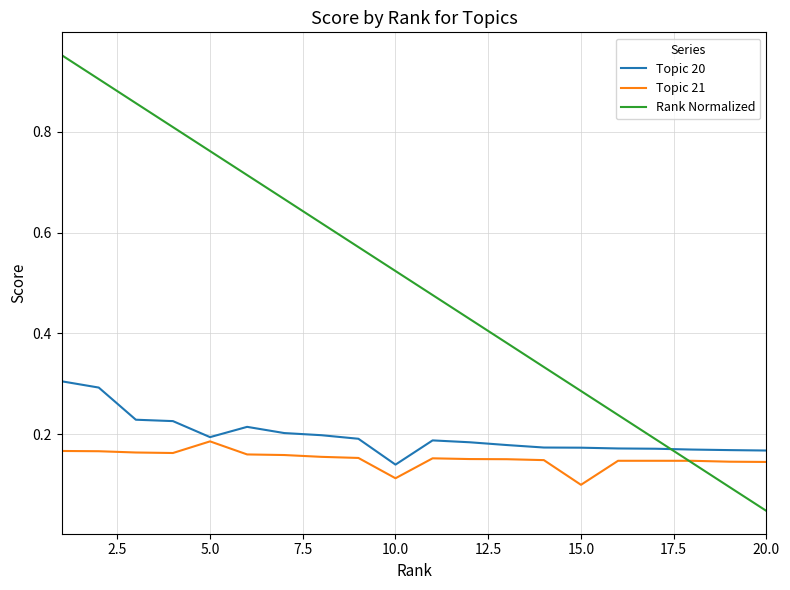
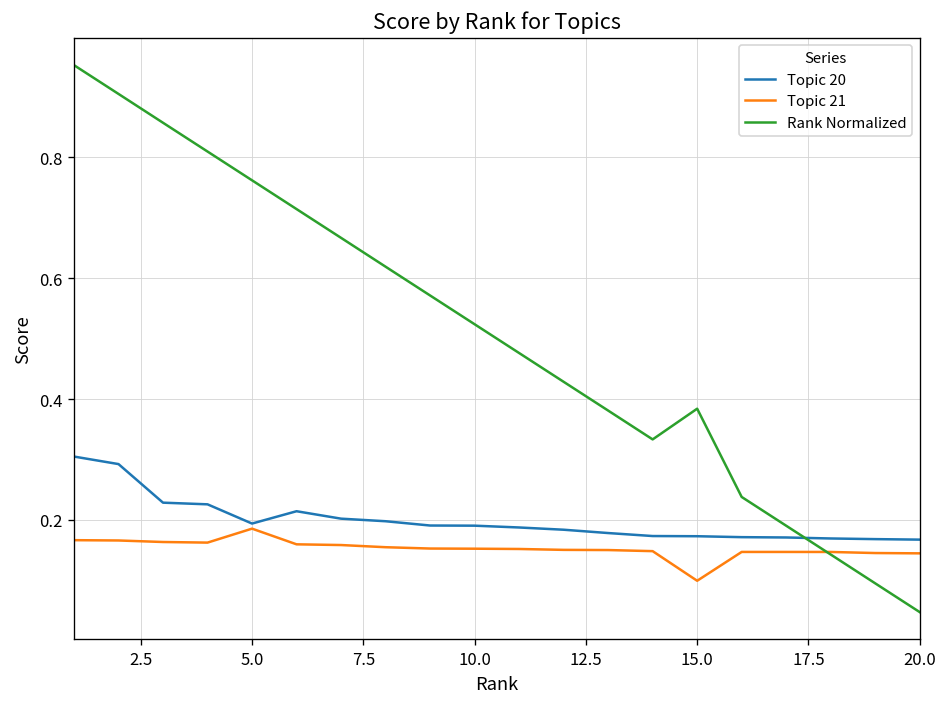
  {
    "Topic 20": {
      "5.0": 0.19,
-     "10.0": 0.14,
+     "10.0": 0.19,
      "15.0": 0.17,
      "20.0": 0.17
    },
    "Topic 21": {
      "5.0": 0.19,
-     "10.0": 0.11,
+     "10.0": 0.15,
      "15.0": 0.10,
      "20.0": 0.14
    },
    "Rank Normalized": {
      "5.0": 0.76,
      "10.0": 0.52,
-     "15.0": 0.29,
+     "15.0": 0.38,
      "20.0": 0.05
    }
  }
